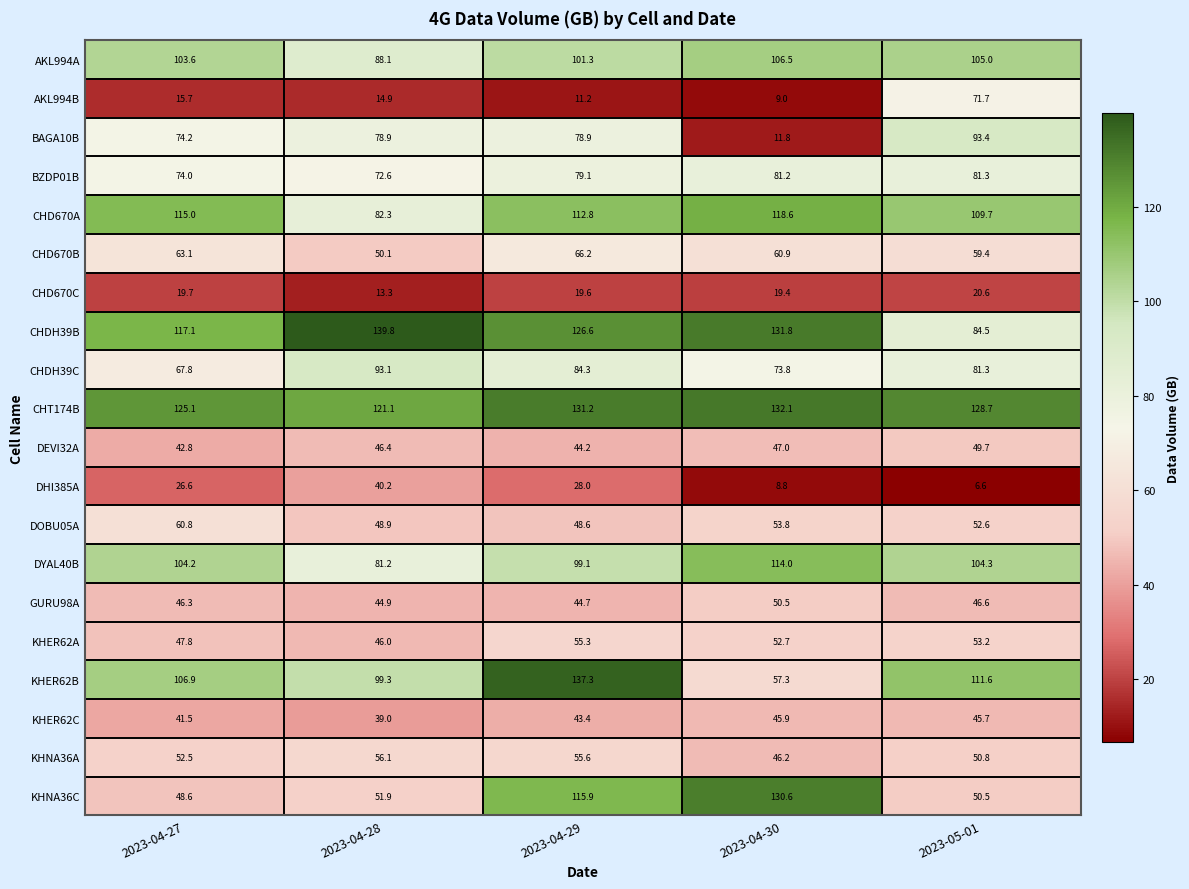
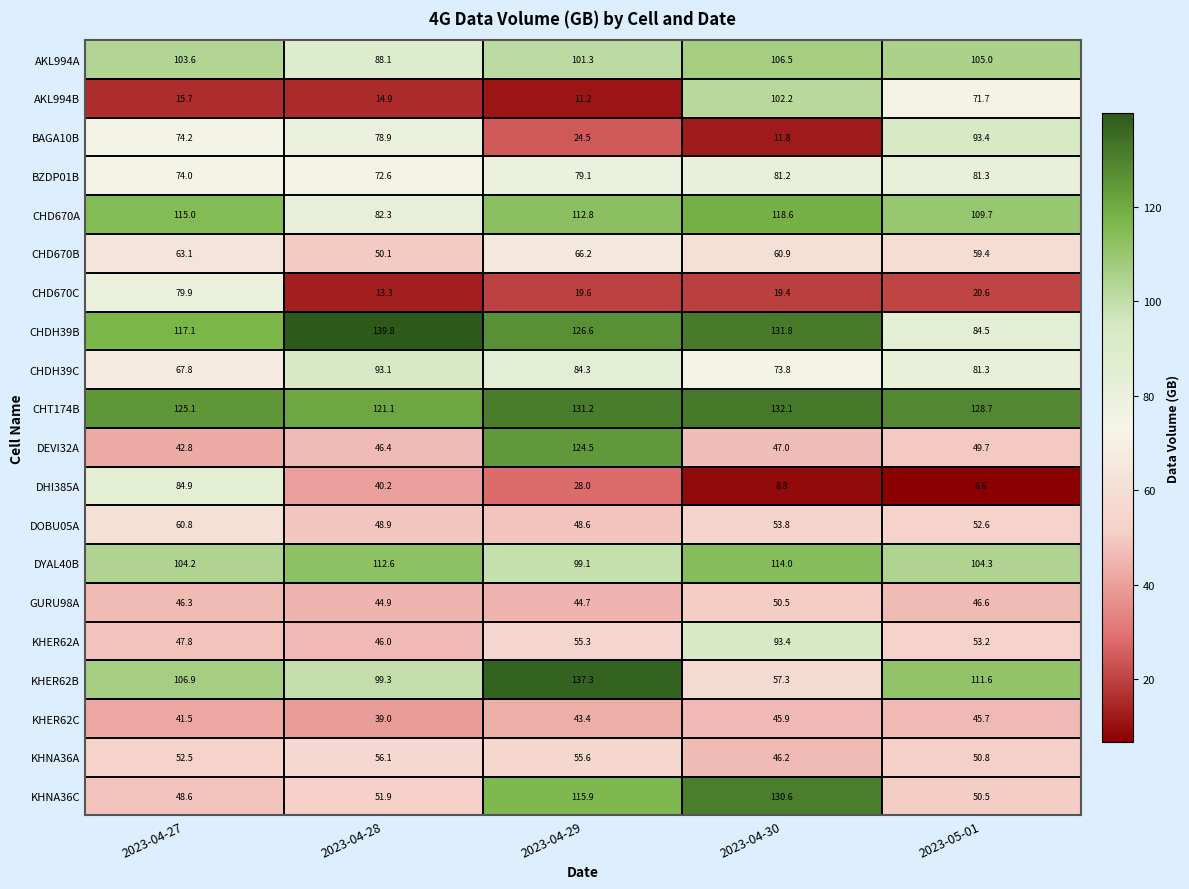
  {
    "AKL994B": {
-     "2023-04-30": 9.0
+     "2023-04-30": 102.2
    },
    "BAGA10B": {
-     "2023-04-29": 78.9
+     "2023-04-29": 24.5
    },
    "CHD670C": {
-     "2023-04-27": 19.7
+     "2023-04-27": 79.9
    },
    "DEVI32A": {
-     "2023-04-29": 44.2
+     "2023-04-29": 124.5
    },
    "DHI385A": {
-     "2023-04-27": 26.6
+     "2023-04-27": 84.9
    },
    "DYAL40B": {
-     "2023-04-28": 81.2
+     "2023-04-28": 112.6
    },
    "KHER62A": {
-     "2023-04-30": 52.7
+     "2023-04-30": 93.4
    }
  }
